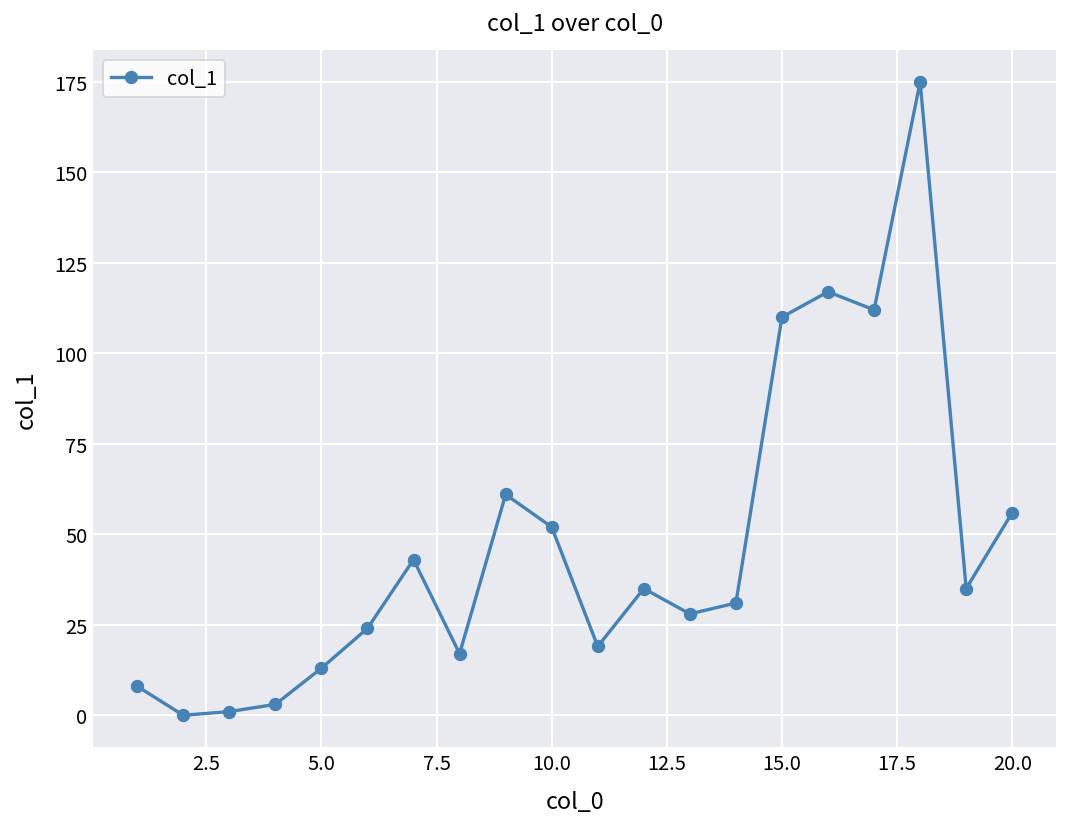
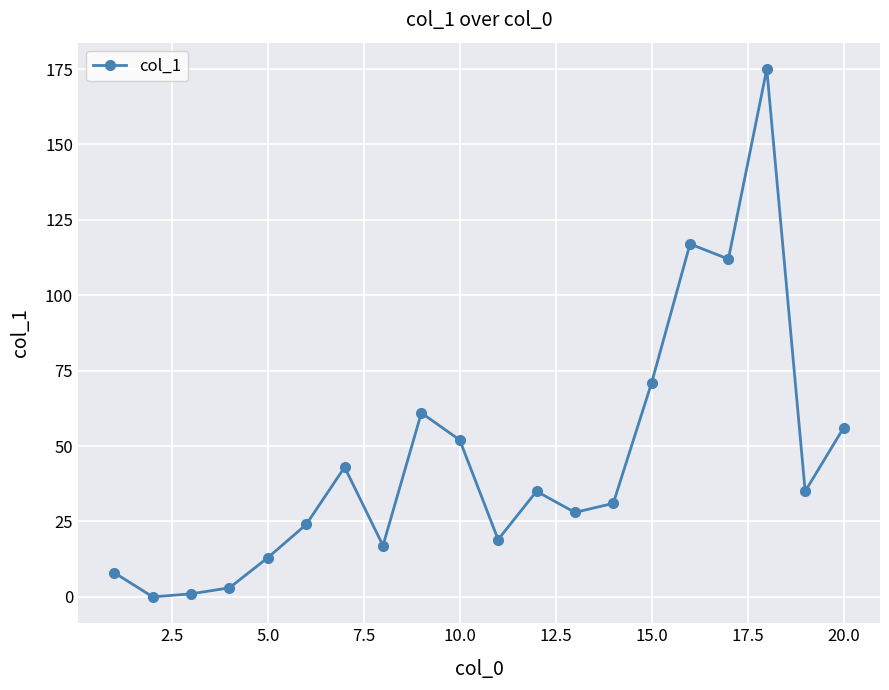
  {
    "5.0": 13,
    "10.0": 52,
-   "15.0": 110,
+   "15.0": 71,
    "20.0": 56
  }
